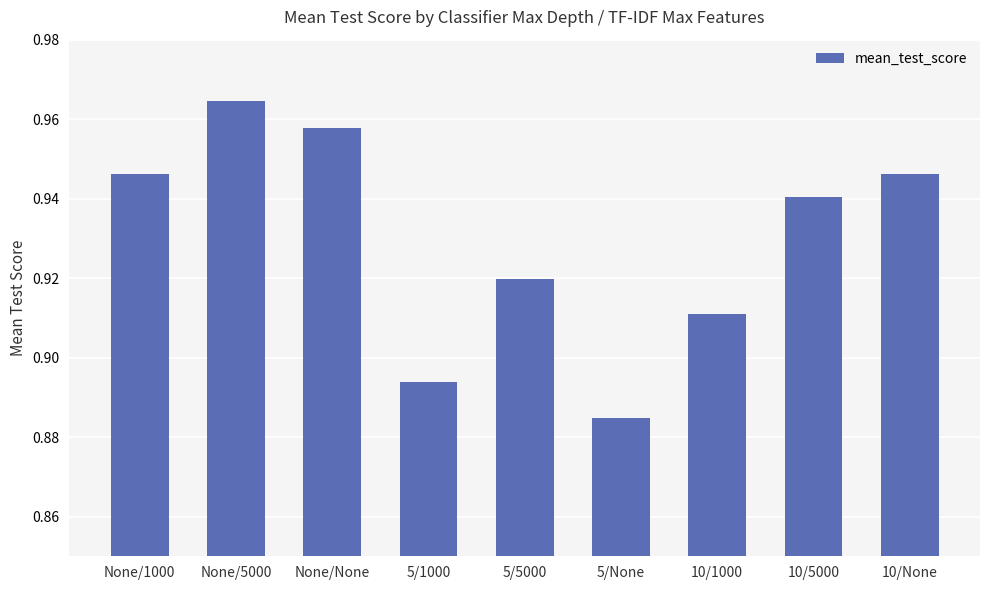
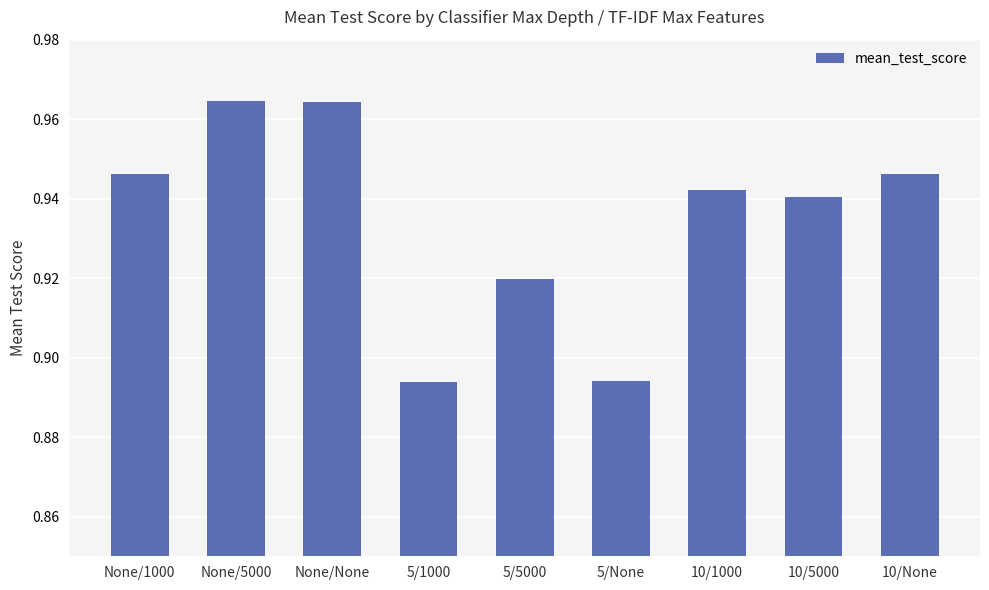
  {
    "None/1000": 0.946,
    "None/5000": 0.964,
-   "None/None": 0.958,
+   "None/None": 0.964,
    "5/1000": 0.894,
    "5/5000": 0.920,
-   "5/None": 0.885,
-   "10/1000": 0.911,
+   "5/None": 0.894,
+   "10/1000": 0.942,
    "10/5000": 0.940,
    "10/None": 0.946
  }
